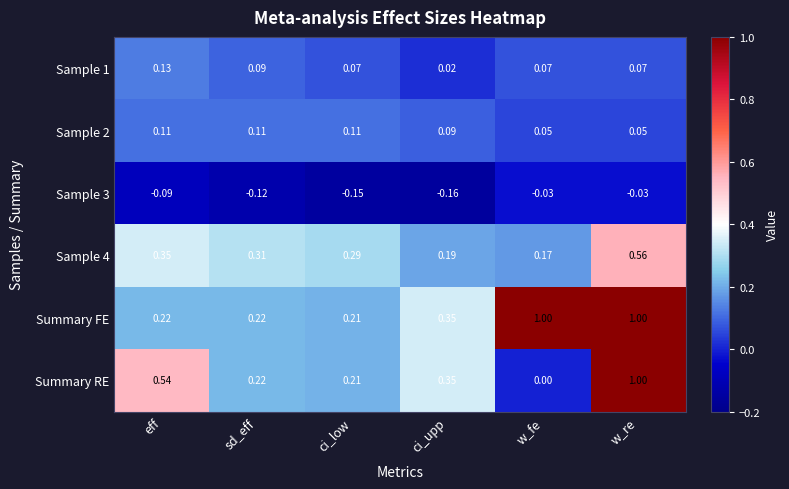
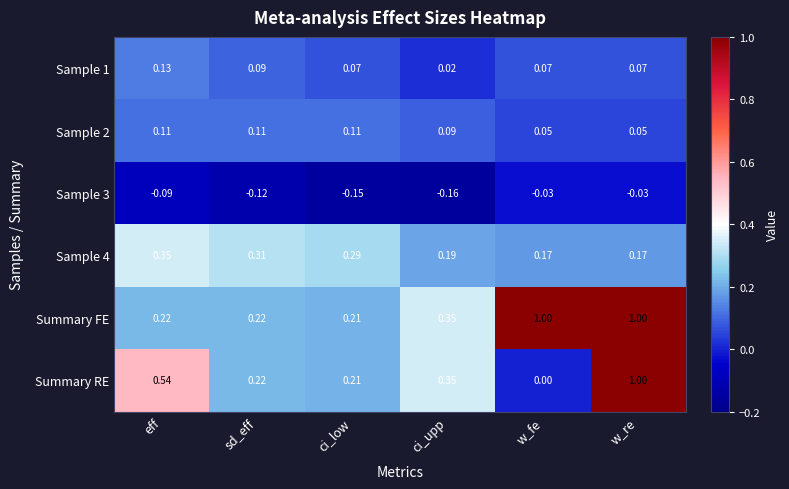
  {
    "Sample 1": {
      "eff": 0.13,
      "sd_eff": 0.09,
      "ci_low": 0.07,
      "ci_upp": 0.02,
      "w_fe": 0.07,
      "w_re": 0.07
    },
    "Sample 2": {
      "eff": 0.11,
      "sd_eff": 0.11,
      "ci_low": 0.11,
      "ci_upp": 0.09,
      "w_fe": 0.05,
      "w_re": 0.05
    },
    "Sample 3": {
      "eff": -0.09,
      "sd_eff": -0.12,
      "ci_low": -0.15,
      "ci_upp": -0.16,
      "w_fe": -0.03,
      "w_re": -0.03
    },
    "Sample 4": {
      "sd_eff": 0.31,
      "ci_low": 0.29,
      "ci_upp": 0.19,
      "w_fe": 0.17,
-     "w_re": 0.56
+     "w_re": 0.17
    },
    "Summary FE": {
      "eff": 0.22,
      "sd_eff": 0.22,
      "ci_low": 0.21,
      "w_fe": 1.00,
      "w_re": 1.00
    },
    "Summary RE": {
      "eff": 0.54,
      "sd_eff": 0.22,
      "ci_low": 0.21,
      "w_fe": 0.00,
      "w_re": 1.00
    }
  }
